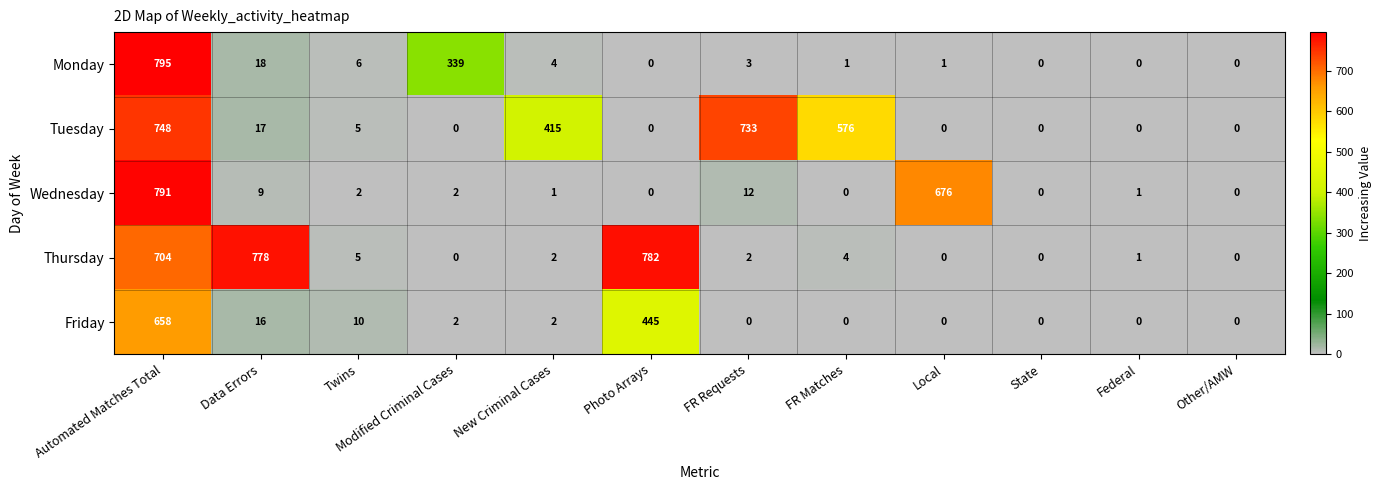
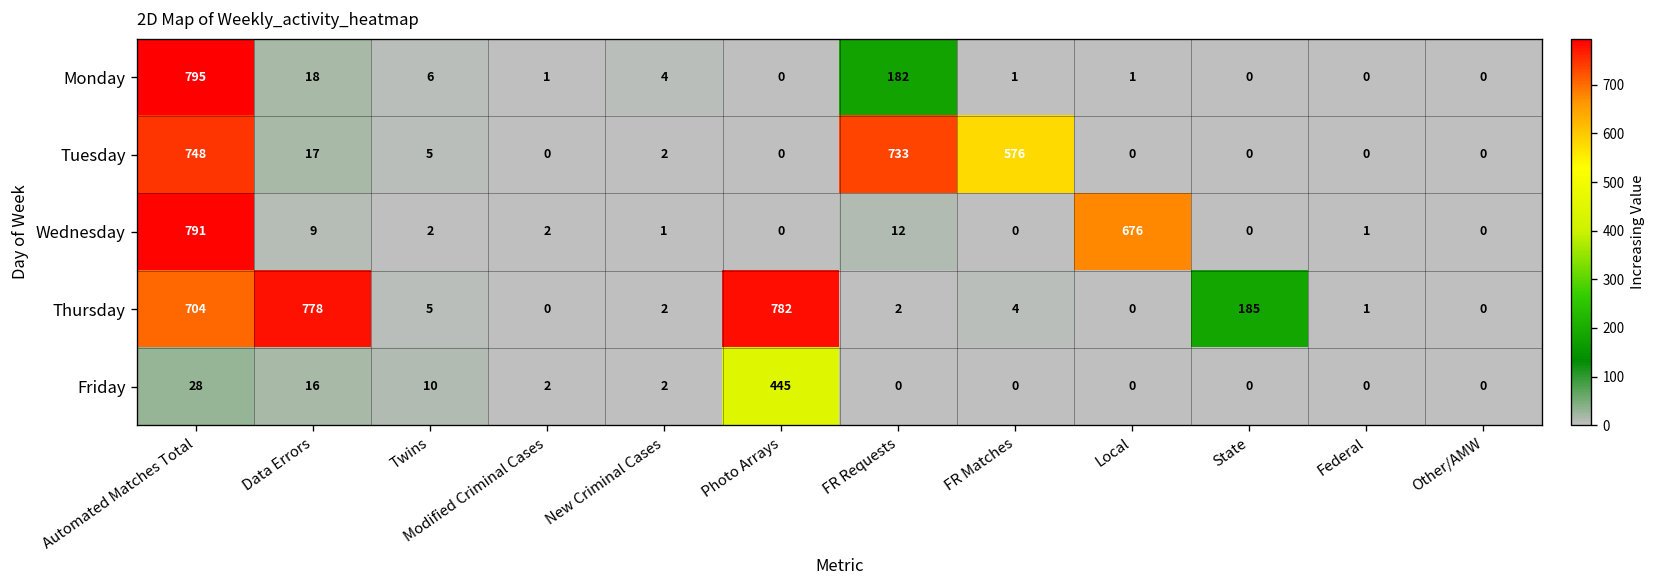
  {
    "Monday": {
      "Automated Matches Total": 795,
      "Data Errors": 18,
      "Twins": 6,
-     "Modified Criminal Cases": 339,
+     "Modified Criminal Cases": 1,
      "New Criminal Cases": 4,
      "Photo Arrays": 0,
-     "FR Requests": 3,
+     "FR Requests": 182,
      "FR Matches": 1,
      "Local": 1,
      "State": 0,
      "Federal": 0,
      "Other/AMW": 0
    },
    "Tuesday": {
      "Automated Matches Total": 748,
      "Data Errors": 17,
      "Twins": 5,
      "Modified Criminal Cases": 0,
-     "New Criminal Cases": 415,
+     "New Criminal Cases": 2,
      "Photo Arrays": 0,
      "FR Requests": 733,
      "FR Matches": 576,
      "Local": 0,
      "State": 0,
      "Federal": 0,
      "Other/AMW": 0
    },
    "Wednesday": {
      "Automated Matches Total": 791,
      "Data Errors": 9,
      "Twins": 2,
      "Modified Criminal Cases": 2,
      "New Criminal Cases": 1,
      "Photo Arrays": 0,
      "FR Requests": 12,
      "FR Matches": 0,
      "Local": 676,
      "State": 0,
      "Federal": 1,
      "Other/AMW": 0
    },
    "Thursday": {
      "Automated Matches Total": 704,
      "Data Errors": 778,
      "Twins": 5,
      "Modified Criminal Cases": 0,
      "New Criminal Cases": 2,
      "Photo Arrays": 782,
      "FR Requests": 2,
      "FR Matches": 4,
      "Local": 0,
-     "State": 0,
+     "State": 185,
      "Federal": 1,
      "Other/AMW": 0
    },
    "Friday": {
-     "Automated Matches Total": 658,
+     "Automated Matches Total": 28,
      "Data Errors": 16,
      "Twins": 10,
      "Modified Criminal Cases": 2,
      "New Criminal Cases": 2,
      "Photo Arrays": 445,
      "FR Requests": 0,
      "FR Matches": 0,
      "Local": 0,
      "State": 0,
      "Federal": 0,
      "Other/AMW": 0
    }
  }
